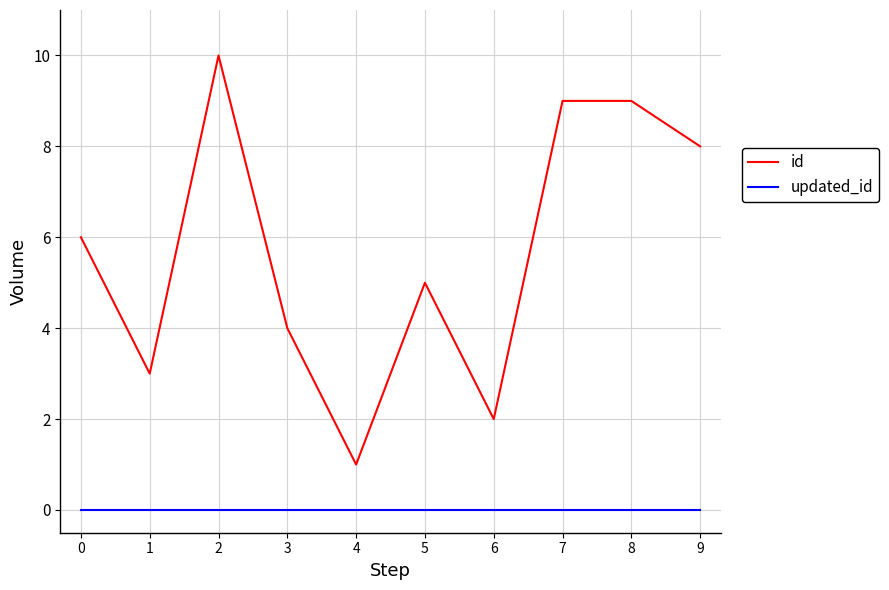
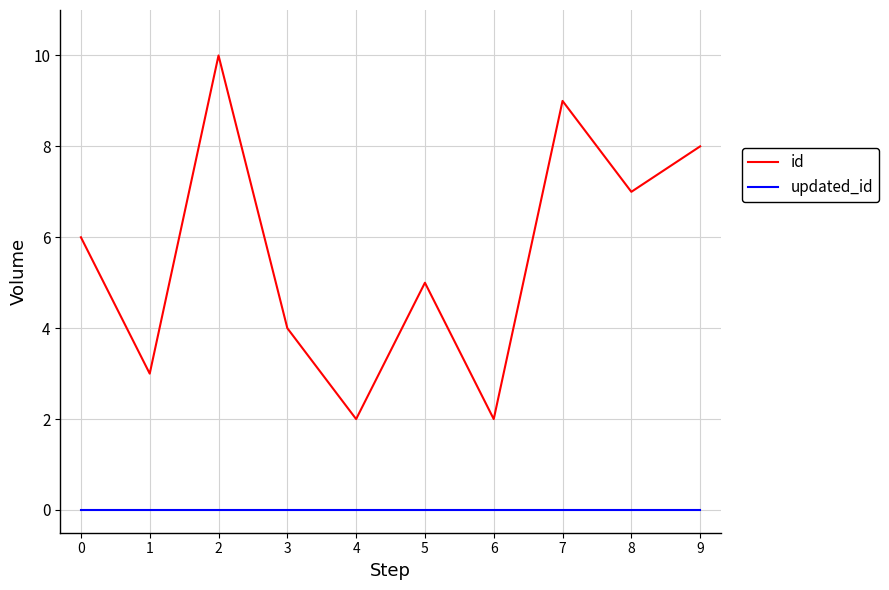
  {
    "id": {
      "0": 6,
      "1": 3,
      "2": 10,
      "3": 4,
-     "4": 1,
+     "4": 2,
      "5": 5,
      "6": 2,
      "7": 9,
-     "8": 9,
+     "8": 7,
      "9": 8
    },
    "updated_id": {
      "0": 0,
      "1": 0,
      "2": 0,
      "3": 0,
      "4": 0,
      "5": 0,
      "6": 0,
      "7": 0,
      "8": 0,
      "9": 0
    }
  }
